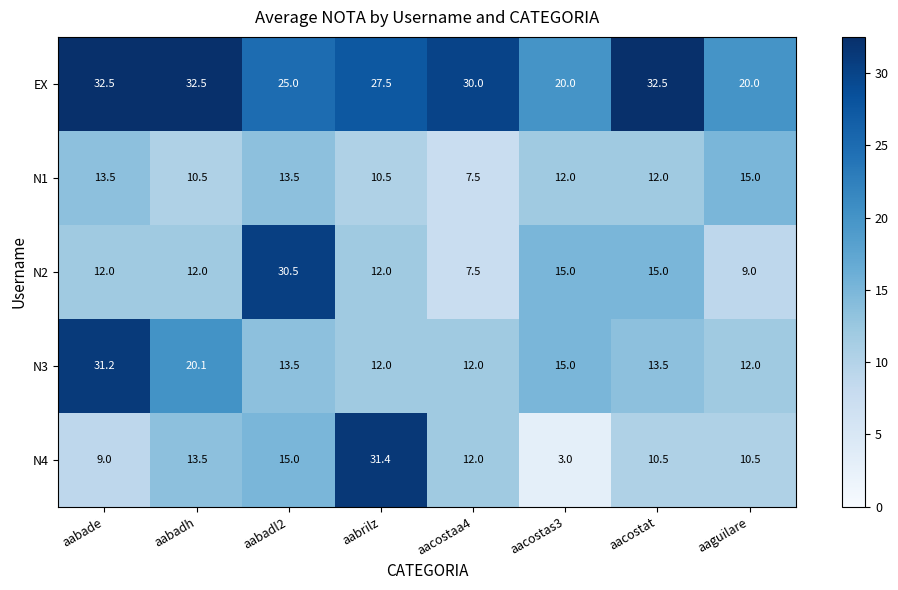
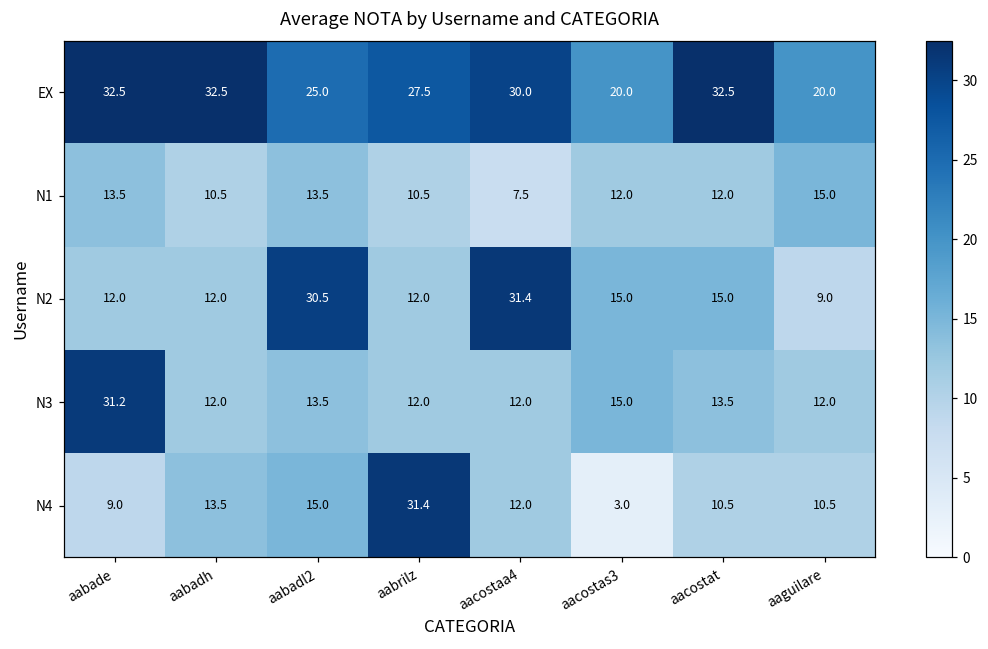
  {
    "EX": {
      "aabade": 32.5,
      "aabadh": 32.5,
      "aabadl2": 25.0,
      "aabrilz": 27.5,
      "aacostaa4": 30.0,
      "aacostas3": 20.0,
      "aacostat": 32.5,
      "aaguilare": 20.0
    },
    "N1": {
      "aabade": 13.5,
      "aabadh": 10.5,
      "aabadl2": 13.5,
      "aabrilz": 10.5,
      "aacostaa4": 7.5,
      "aacostas3": 12.0,
      "aacostat": 12.0,
      "aaguilare": 15.0
    },
    "N2": {
      "aabade": 12.0,
      "aabadh": 12.0,
      "aabadl2": 30.5,
      "aabrilz": 12.0,
-     "aacostaa4": 7.5,
+     "aacostaa4": 31.4,
      "aacostas3": 15.0,
      "aacostat": 15.0,
      "aaguilare": 9.0
    },
    "N3": {
      "aabade": 31.2,
-     "aabadh": 20.1,
+     "aabadh": 12.0,
      "aabadl2": 13.5,
      "aabrilz": 12.0,
      "aacostaa4": 12.0,
      "aacostas3": 15.0,
      "aacostat": 13.5,
      "aaguilare": 12.0
    },
    "N4": {
      "aabade": 9.0,
      "aabadh": 13.5,
      "aabadl2": 15.0,
      "aabrilz": 31.4,
      "aacostaa4": 12.0,
      "aacostas3": 3.0,
      "aacostat": 10.5,
      "aaguilare": 10.5
    }
  }
